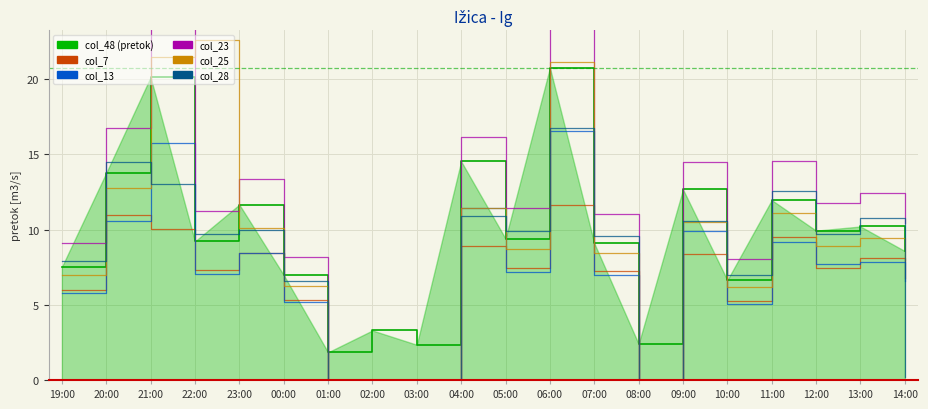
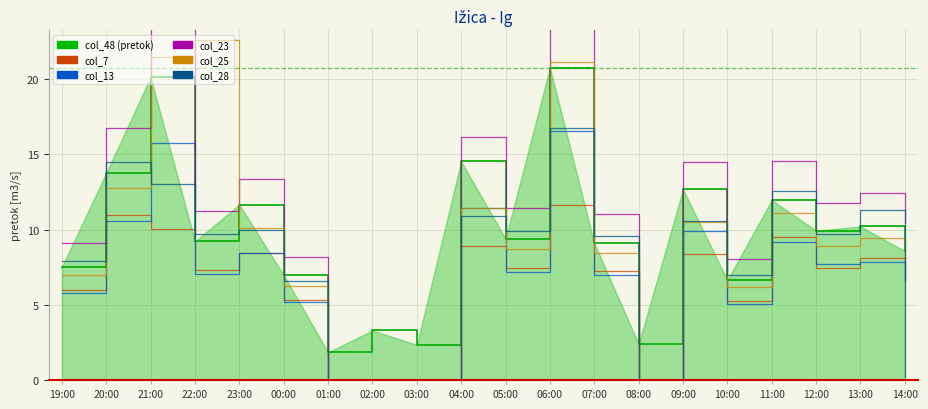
  {
    "col_7": {
      "19:00": 6.0,
      "20:00": 11.0,
      "21:00": 10.0,
      "22:00": 7.3,
      "04:00": 8.9,
      "05:00": 7.5,
      "06:00": 11.7,
      "07:00": 7.2,
      "09:00": 8.4,
      "10:00": 5.3,
      "11:00": 9.5,
      "12:00": 7.5,
      "13:00": 8.1,
      "14:00": 6.8
    },
    "col_13": {
      "19:00": 5.8,
      "20:00": 10.6,
      "21:00": 15.8,
      "22:00": 7.1,
      "05:00": 7.2,
      "06:00": 16.5,
      "07:00": 7.0,
      "09:00": 9.9,
      "10:00": 5.1,
      "11:00": 9.2,
      "12:00": 7.7,
      "13:00": 7.8,
      "14:00": 6.6
    },
    "col_23": {
      "19:00": 9.1,
      "20:00": 16.8,
      "22:00": 11.2,
      "23:00": 13.4,
      "00:00": 8.2,
      "04:00": 16.2,
      "05:00": 11.4,
      "07:00": 11.1,
      "09:00": 14.5,
      "10:00": 8.1,
      "11:00": 14.6,
      "12:00": 11.8,
      "13:00": 12.4,
      "14:00": 10.4
    },
    "col_25": {
      "19:00": 7.0,
      "20:00": 12.8,
      "00:00": 6.3,
      "05:00": 8.7,
      "06:00": 21.2,
      "07:00": 8.4,
      "10:00": 6.2,
      "11:00": 11.1,
      "12:00": 8.9,
      "13:00": 9.5,
      "14:00": 8.0
    },
    "col_28": {
      "19:00": 7.9,
      "20:00": 14.5,
      "21:00": 13.0,
      "22:00": 9.7,
      "00:00": 6.6,
      "04:00": 10.9,
      "05:00": 9.9,
      "06:00": 16.7,
      "07:00": 9.6,
      "10:00": 7.0,
      "11:00": 12.6,
      "12:00": 9.7,
-     "13:00": 10.7,
+     "13:00": 11.3,
      "14:00": 0.2
    }
  }
